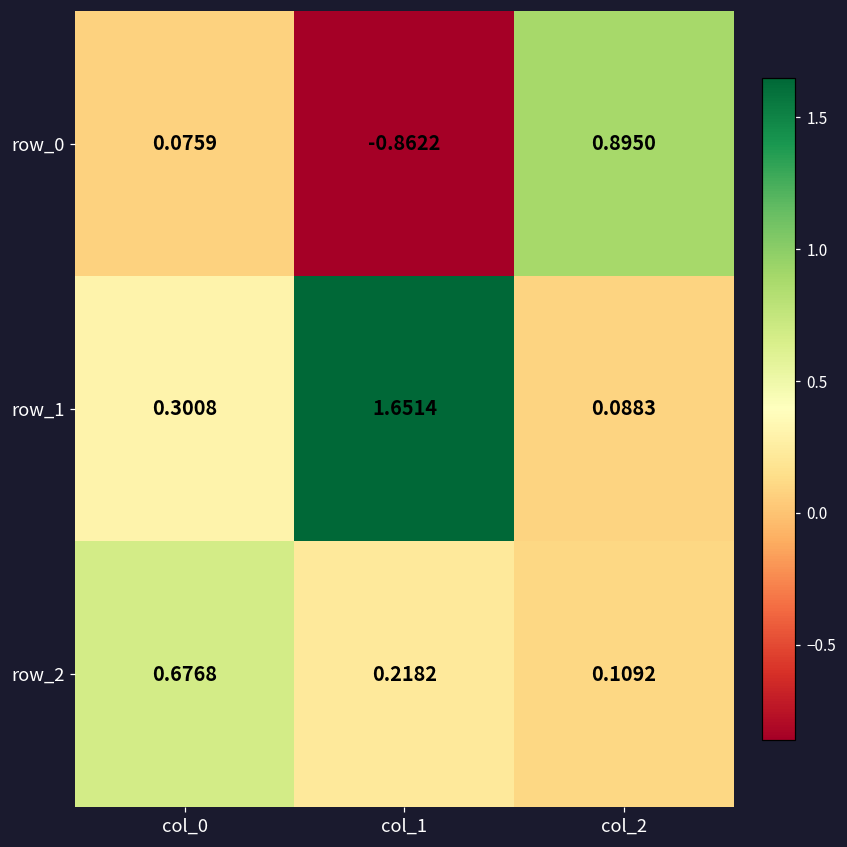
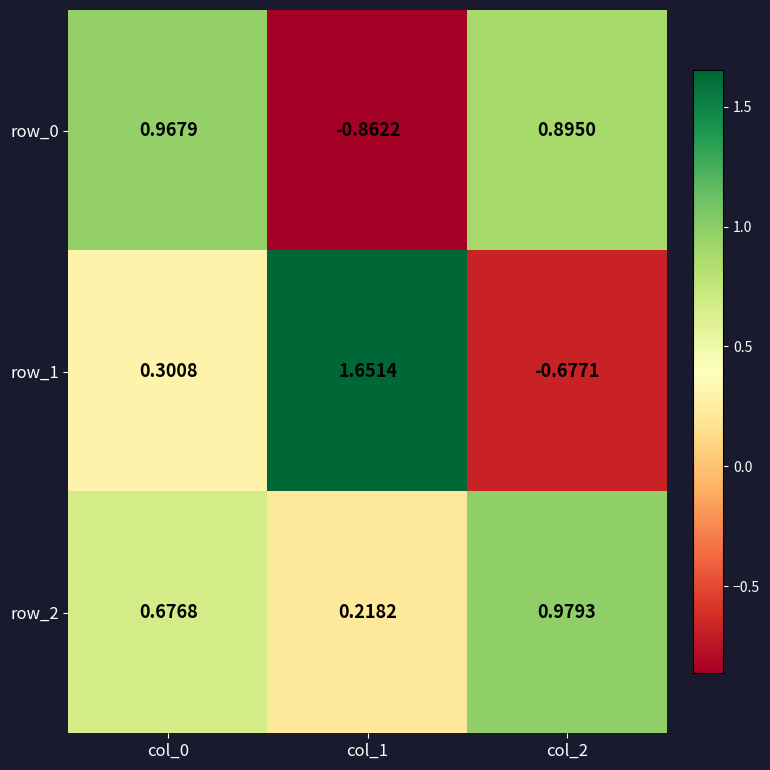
  {
    "row_0": {
-     "col_0": 0.0759,
+     "col_0": 0.9679,
      "col_1": -0.8622,
      "col_2": 0.8950
    },
    "row_1": {
      "col_0": 0.3008,
      "col_1": 1.6514,
-     "col_2": 0.0883
+     "col_2": -0.6771
    },
    "row_2": {
      "col_0": 0.6768,
      "col_1": 0.2182,
-     "col_2": 0.1092
+     "col_2": 0.9793
    }
  }
